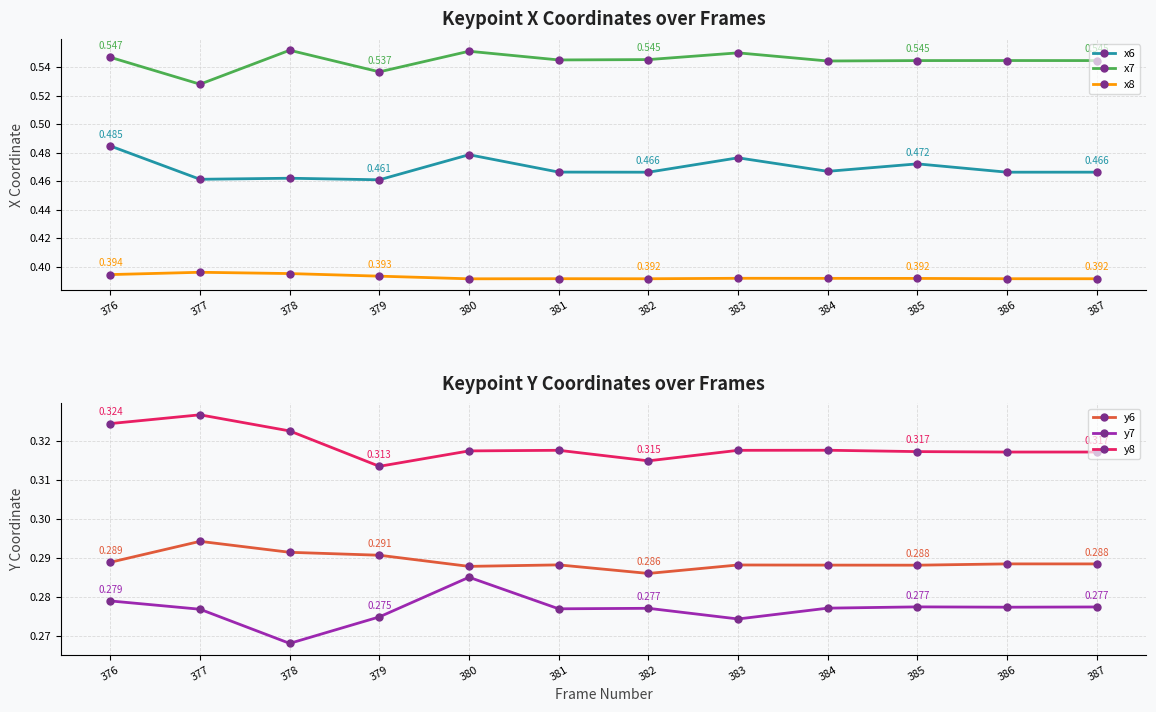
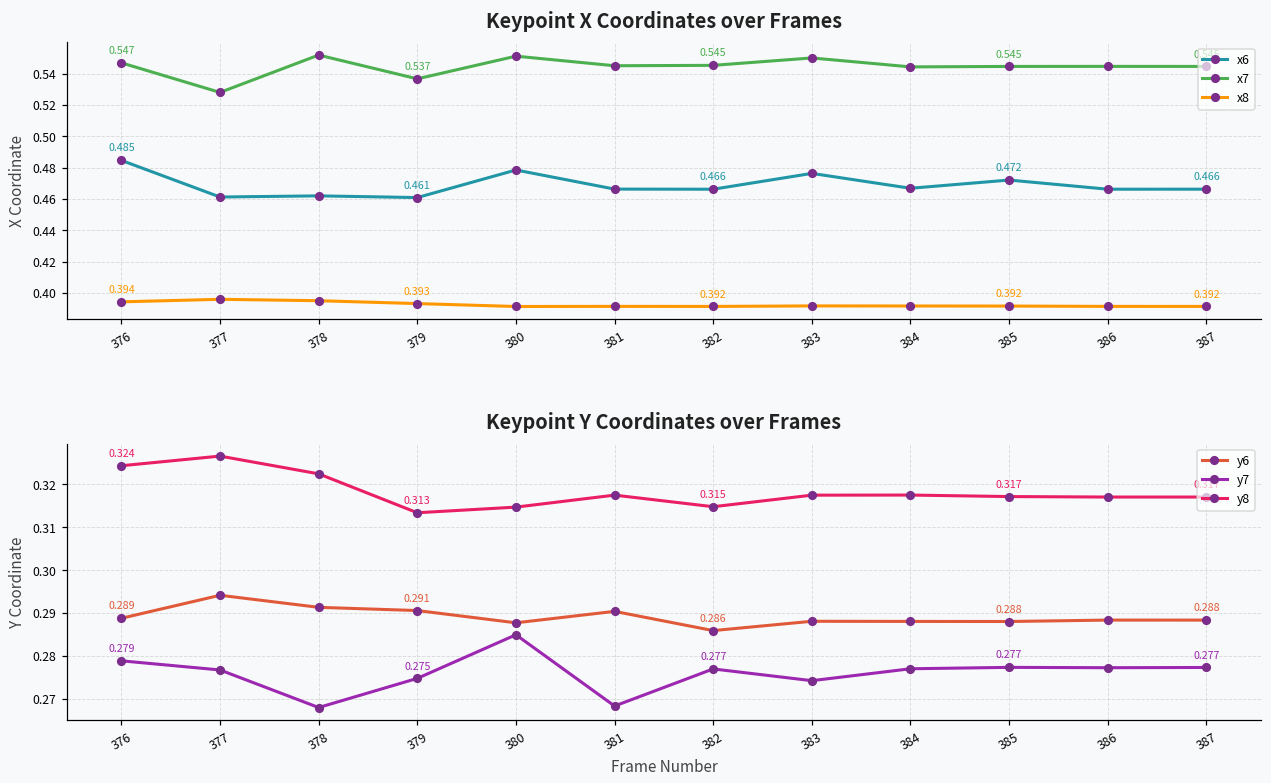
  {
    "Keypoint X Coordinates over Frames": {
      "x6": {
        "376": 0.485,
        "379": 0.461,
        "382": 0.466,
        "385": 0.472,
        "387": 0.466
      },
      "x7": {
        "376": 0.547,
        "379": 0.537,
        "382": 0.545,
        "385": 0.545
      },
      "x8": {
        "376": 0.394,
        "379": 0.393,
        "382": 0.392,
        "385": 0.392,
        "387": 0.392
      }
    },
    "Keypoint Y Coordinates over Frames": {
      "y6": {
        "377": 0.294,
        "378": 0.291,
        "380": 0.288,
-       "381": 0.288,
+       "381": 0.290,
        "383": 0.288,
        "384": 0.288,
        "386": 0.288
      },
      "y7": {
        "377": 0.277,
        "378": 0.268,
        "380": 0.285,
-       "381": 0.277,
+       "381": 0.268,
        "383": 0.274,
        "384": 0.277,
        "386": 0.277
      },
      "y8": {
        "377": 0.327,
        "378": 0.322,
-       "380": 0.317,
+       "380": 0.315,
        "381": 0.317,
        "383": 0.317,
        "384": 0.318,
        "386": 0.317
      }
    }
  }
